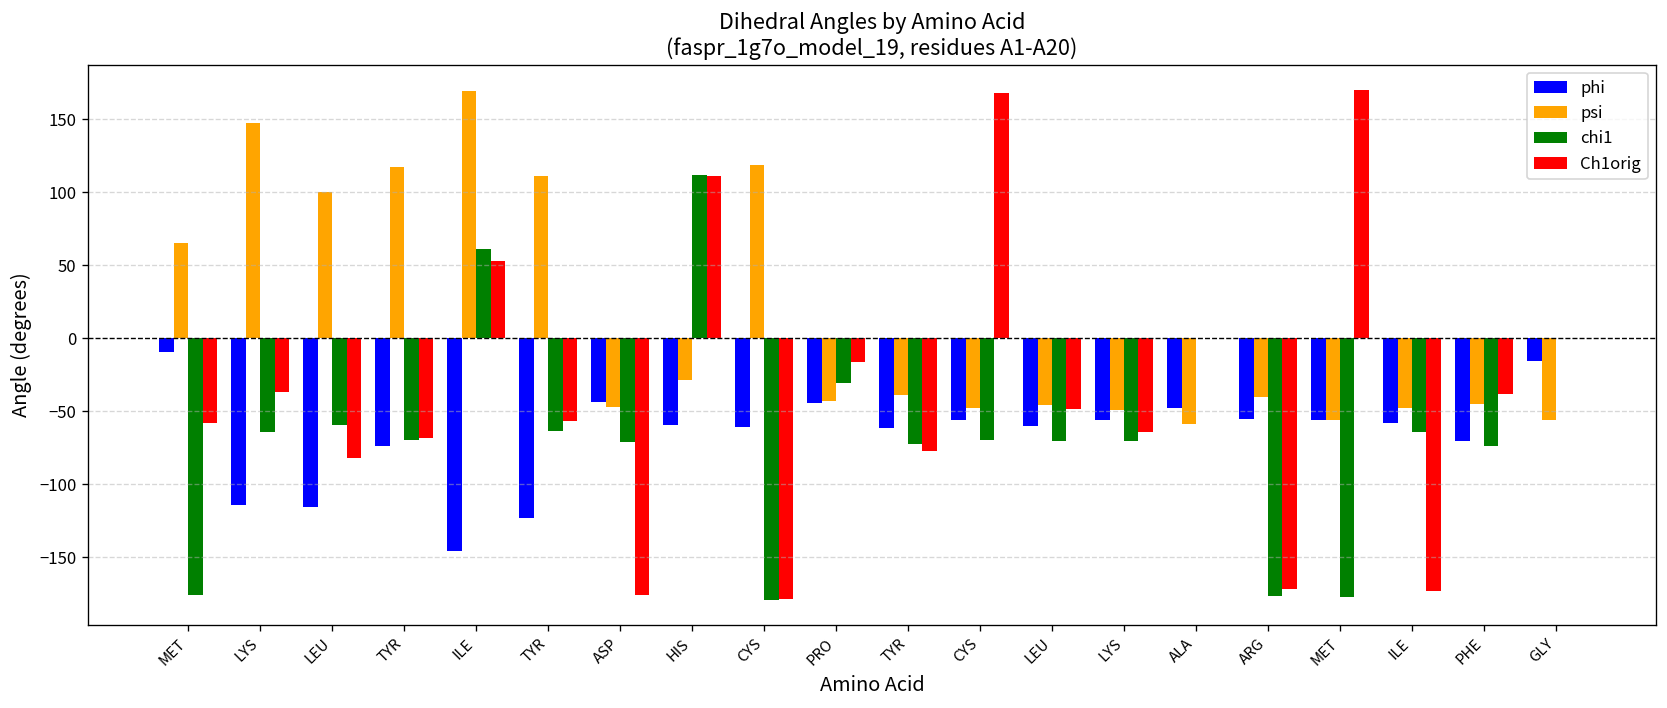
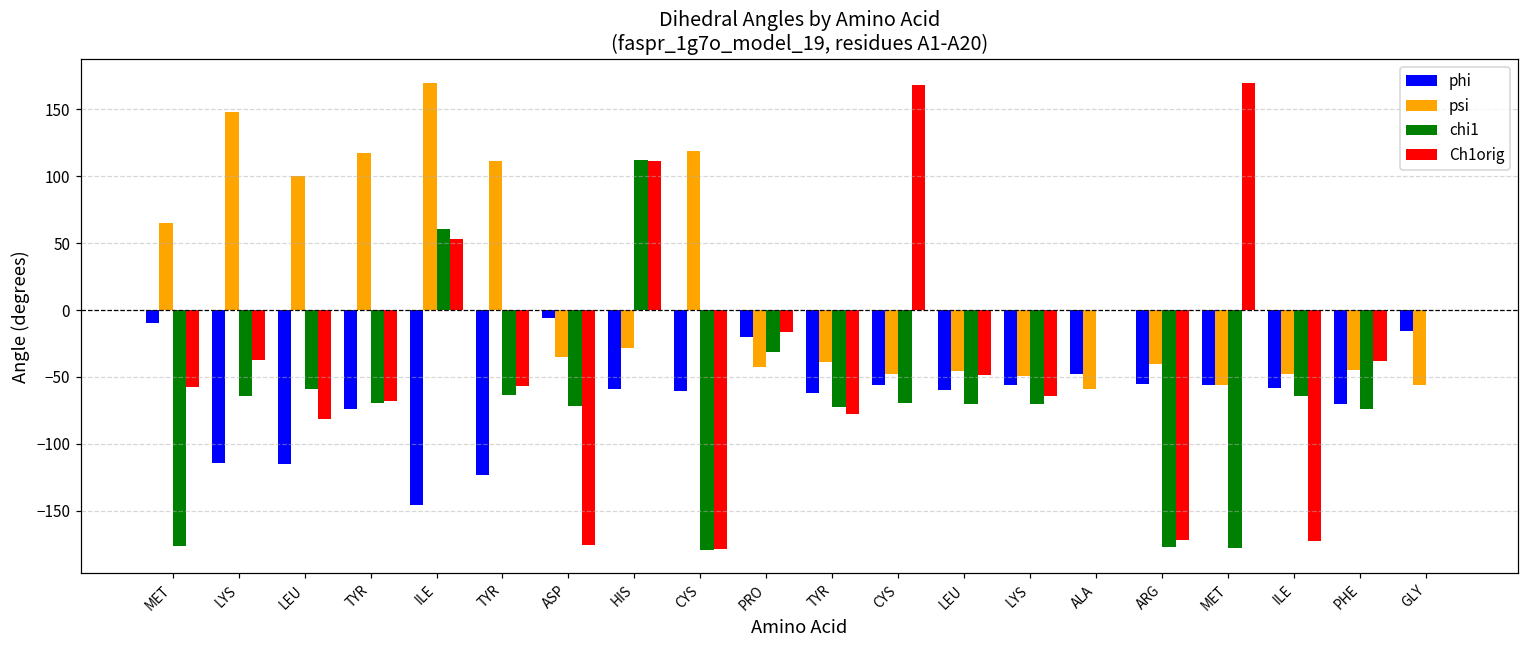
  {
    "phi": {
-     "ASP": -44,
+     "ASP": -6,
      "HIS": -59,
-     "PRO": -44,
+     "PRO": -20,
      "ALA": -48,
      "ARG": -55,
      "PHE": -70,
      "GLY": -16
    },
    "psi": {
-     "ASP": -47,
+     "ASP": -35,
      "HIS": -29,
      "PRO": -43,
      "ALA": -59,
      "ARG": -40,
      "PHE": -45,
      "GLY": -56
    },
    "chi1": {
      "ASP": -71,
      "HIS": 112,
      "PRO": -31,
      "ALA": 0,
      "ARG": -177,
      "PHE": -74,
      "GLY": 0
    },
    "Ch1orig": {
      "ASP": -176,
      "HIS": 111,
      "PRO": -17,
      "ALA": 0,
      "ARG": -172,
      "PHE": -38,
      "GLY": 0
    }
  }
